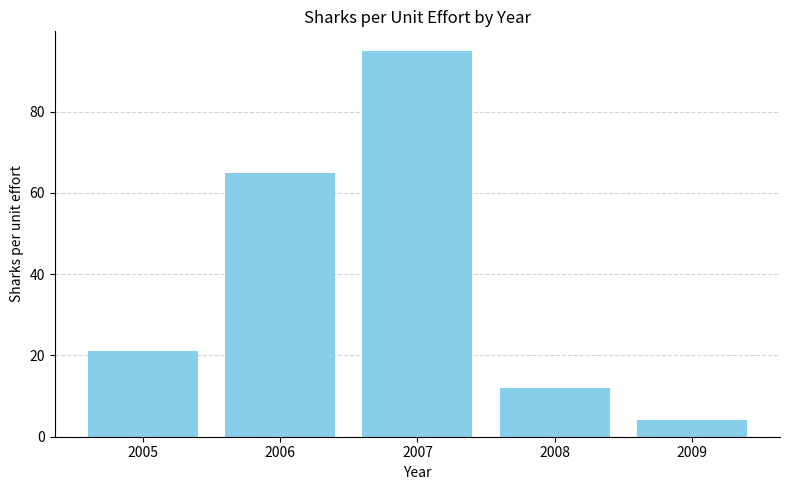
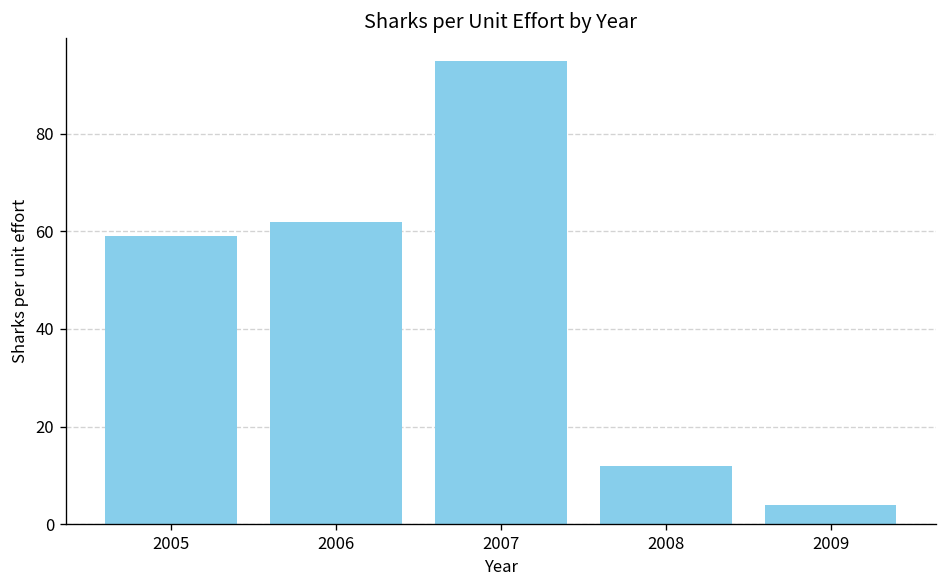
  {
-   "2005": 21,
-   "2006": 65,
+   "2005": 59,
+   "2006": 62,
    "2007": 95,
    "2008": 12,
    "2009": 4
  }
